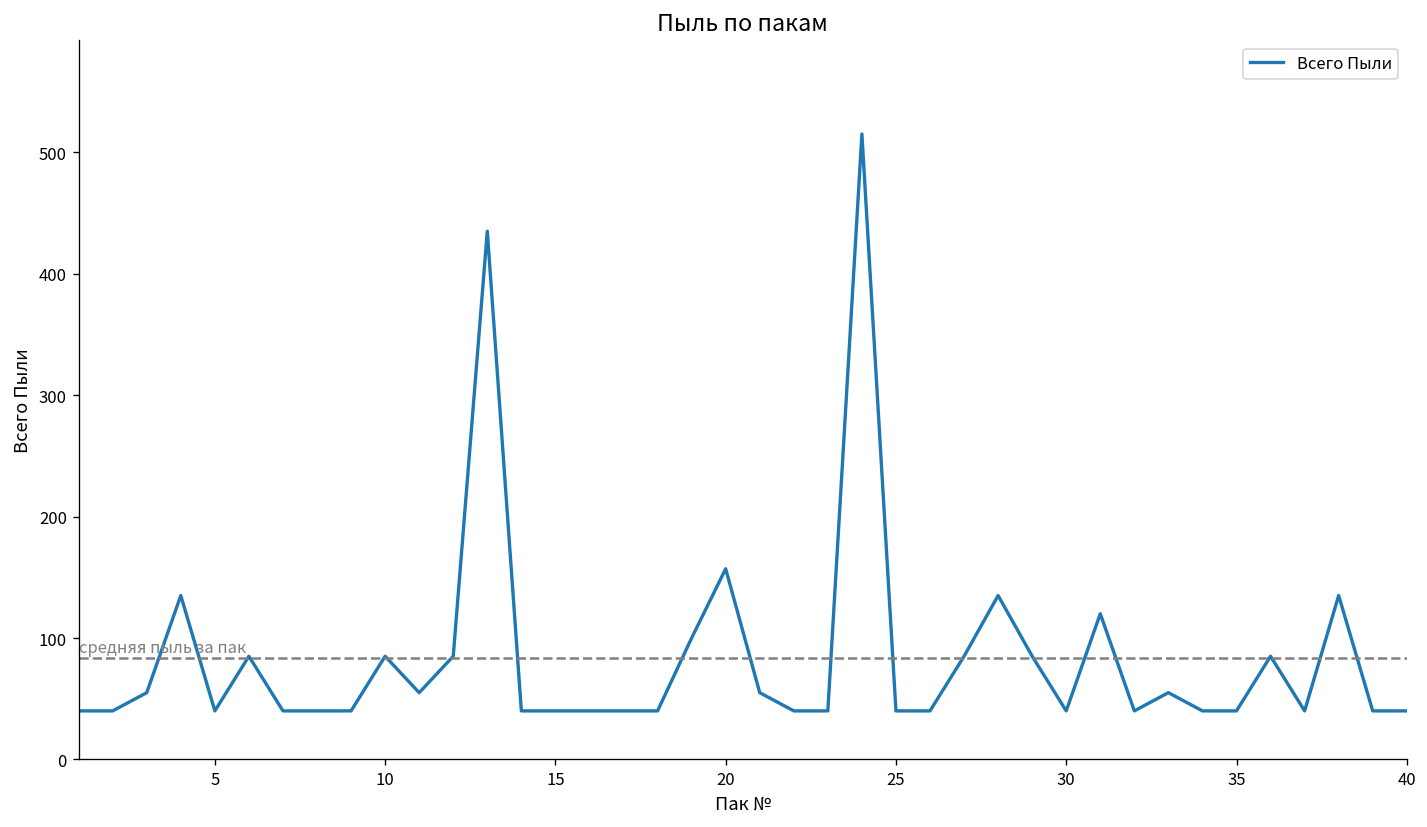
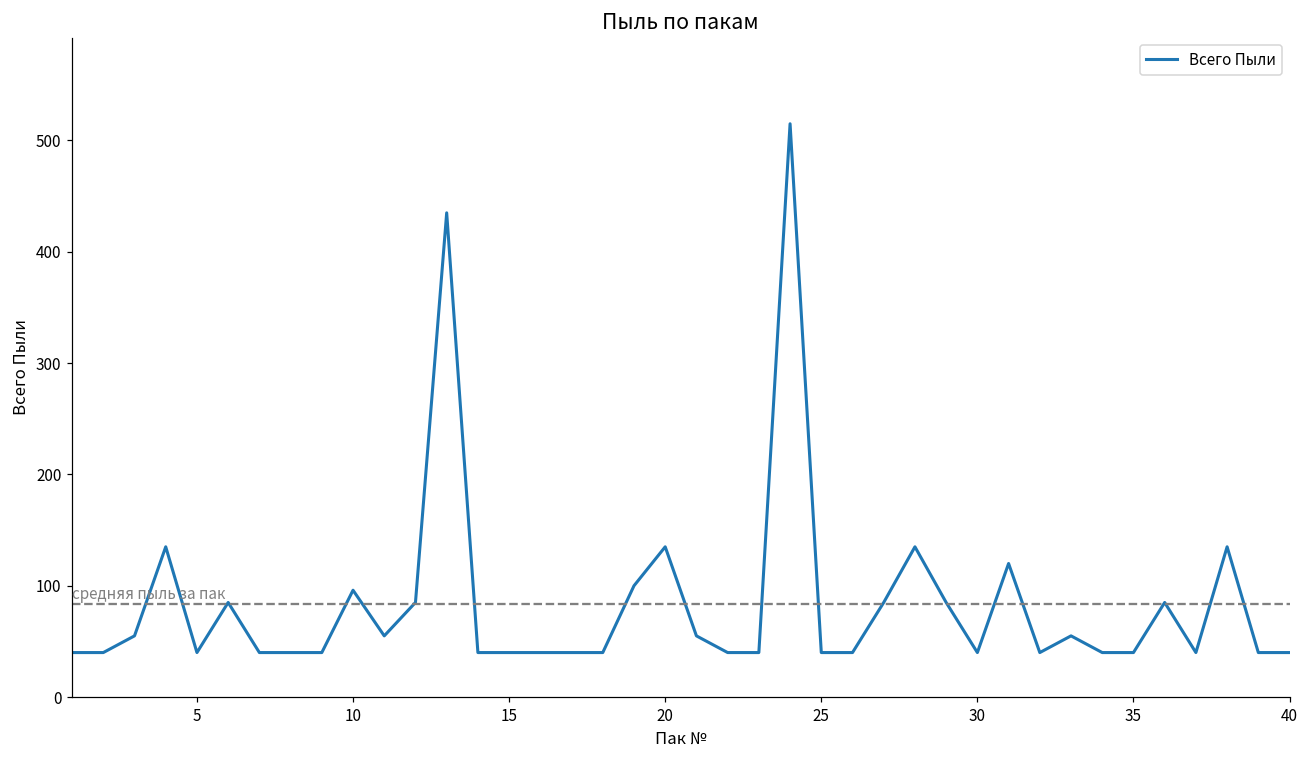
  {
    "5": 40,
-   "10": 85,
+   "10": 96,
    "15": 40,
-   "20": 157,
+   "20": 135,
    "25": 40,
    "30": 40,
    "35": 40,
    "40": 40
  }
